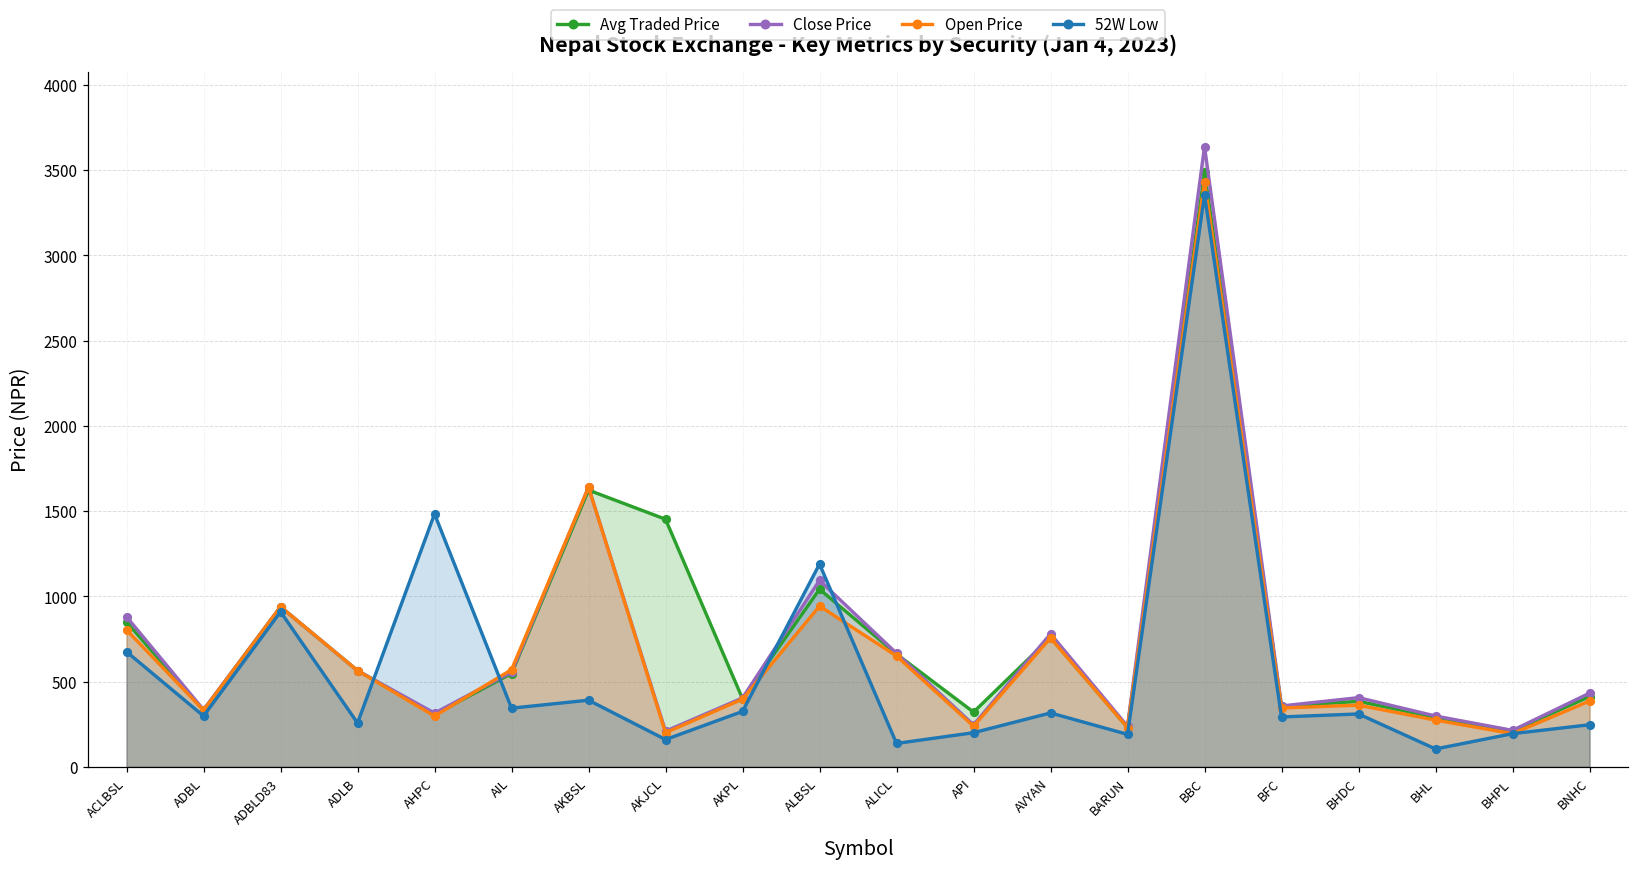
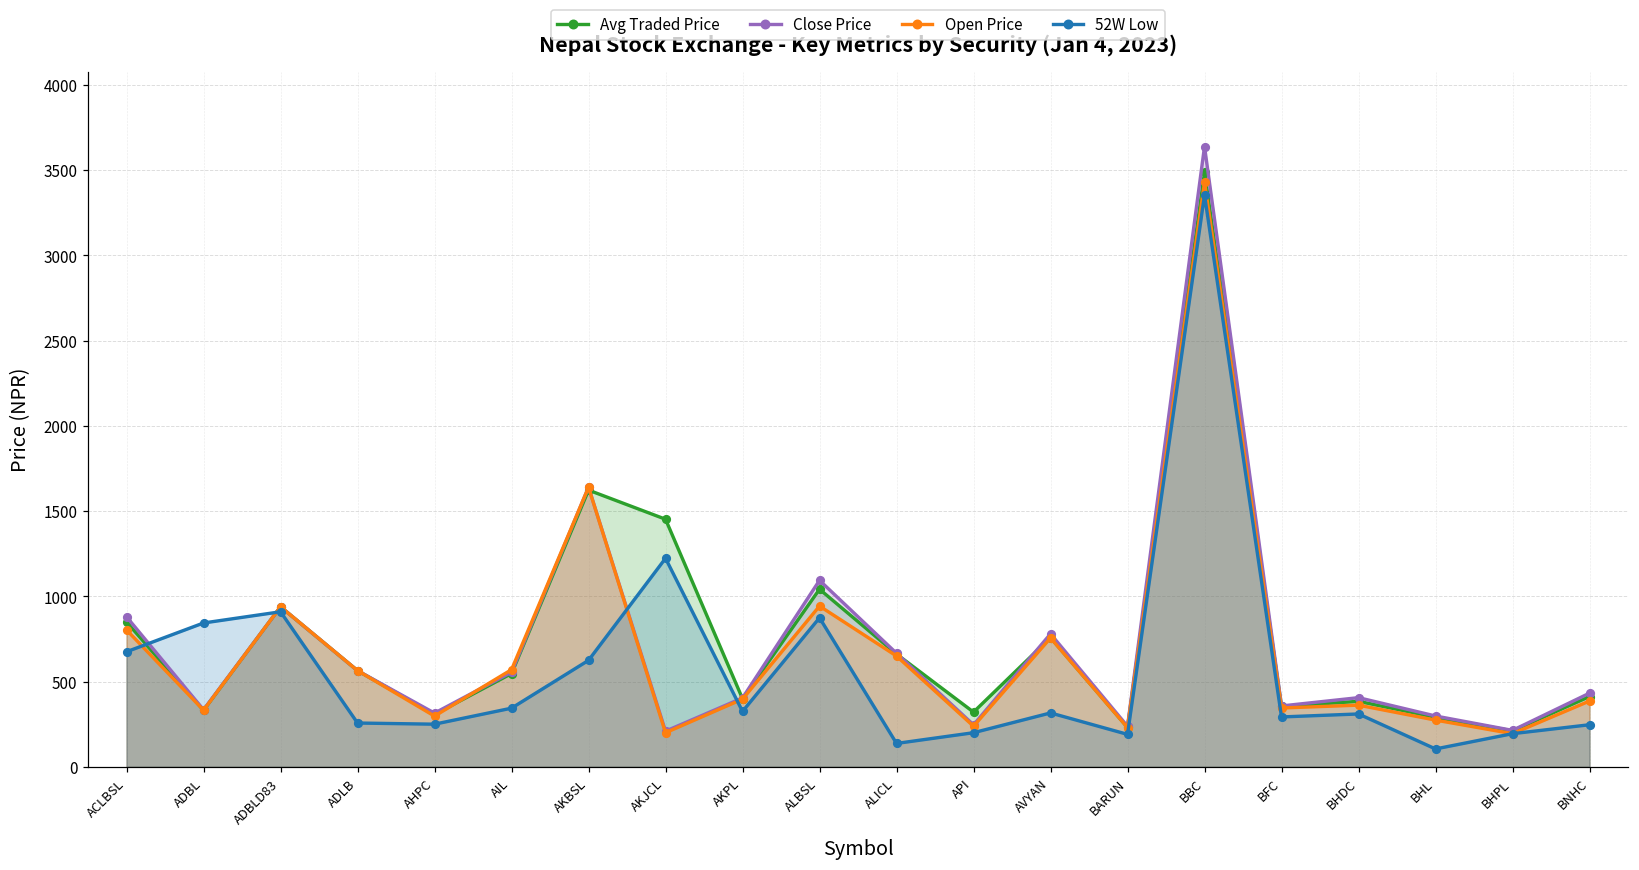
  {
    "Avg Traded Price": {
      "ACLBSL": 850,
      "AKBSL": 1620,
      "AKJCL": 1450,
      "ALBSL": 1040,
      "API": 320,
      "BBC": 3490,
      "BHDC": 380,
      "BNHC": 410
    },
    "Close Price": {
      "ACLBSL": 880,
      "ALBSL": 1090,
      "AVYAN": 780,
      "BBC": 3640,
      "BHDC": 410,
      "BNHC": 430
    },
    "Open Price": {
      "ACLBSL": 800,
      "ALBSL": 940,
      "BBC": 3430,
      "BHDC": 360,
      "BHL": 270,
      "BNHC": 390
    },
    "52W Low": {
      "ACLBSL": 680,
-     "ADBL": 300,
+     "ADBL": 840,
      "ADBLD83": 910,
      "ADLB": 260,
-     "AHPC": 1480,
+     "AHPC": 250,
      "AIL": 340,
-     "AKBSL": 390,
-     "AKJCL": 160,
+     "AKBSL": 620,
+     "AKJCL": 1220,
      "AKPL": 330,
-     "ALBSL": 1190,
+     "ALBSL": 870,
      "ALICL": 140,
      "API": 200,
      "AVYAN": 320,
      "BARUN": 190,
      "BBC": 3360,
      "BFC": 290,
      "BHDC": 310,
      "BHL": 100,
      "BNHC": 250
    }
  }
